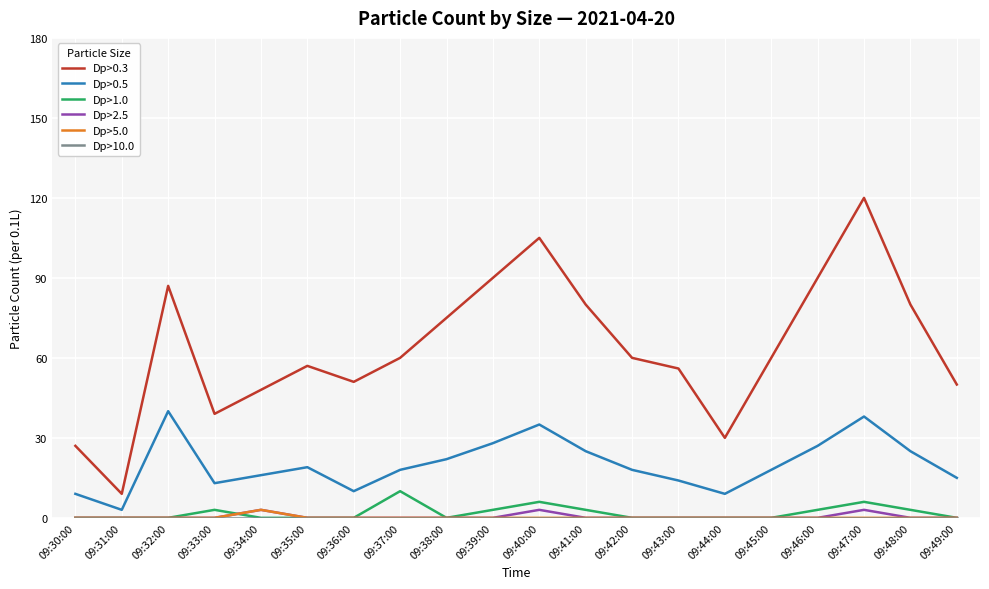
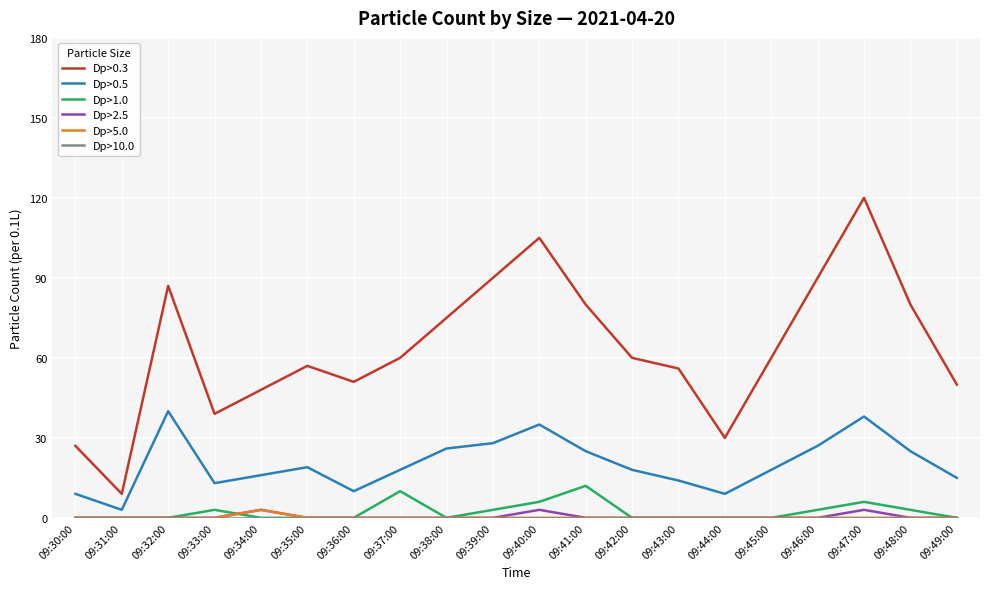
  {
    "Dp>0.3": {
      "09:30:00": 27,
      "09:31:00": 9,
      "09:32:00": 87,
      "09:33:00": 39,
      "09:34:00": 48,
      "09:35:00": 57,
      "09:36:00": 51,
      "09:37:00": 60,
      "09:38:00": 75,
      "09:39:00": 90,
      "09:40:00": 105,
      "09:41:00": 80,
      "09:42:00": 60,
      "09:43:00": 56,
      "09:44:00": 30,
      "09:45:00": 60,
      "09:46:00": 90,
      "09:47:00": 120,
      "09:48:00": 80,
      "09:49:00": 50
    },
    "Dp>0.5": {
      "09:30:00": 9,
      "09:31:00": 3,
      "09:32:00": 40,
      "09:33:00": 13,
      "09:34:00": 16,
      "09:35:00": 19,
      "09:36:00": 10,
      "09:37:00": 18,
-     "09:38:00": 22,
+     "09:38:00": 26,
      "09:39:00": 28,
      "09:40:00": 35,
      "09:41:00": 25,
      "09:42:00": 18,
      "09:43:00": 14,
      "09:44:00": 9,
      "09:45:00": 18,
      "09:46:00": 27,
      "09:47:00": 38,
      "09:48:00": 25,
      "09:49:00": 15
    },
    "Dp>1.0": {
      "09:33:00": 3,
      "09:37:00": 10,
      "09:39:00": 3,
      "09:40:00": 6,
-     "09:41:00": 3,
+     "09:41:00": 12,
      "09:46:00": 3,
      "09:47:00": 6,
      "09:48:00": 3
    },
    "Dp>2.5": {
      "09:40:00": 3,
      "09:47:00": 3
    }
  }
